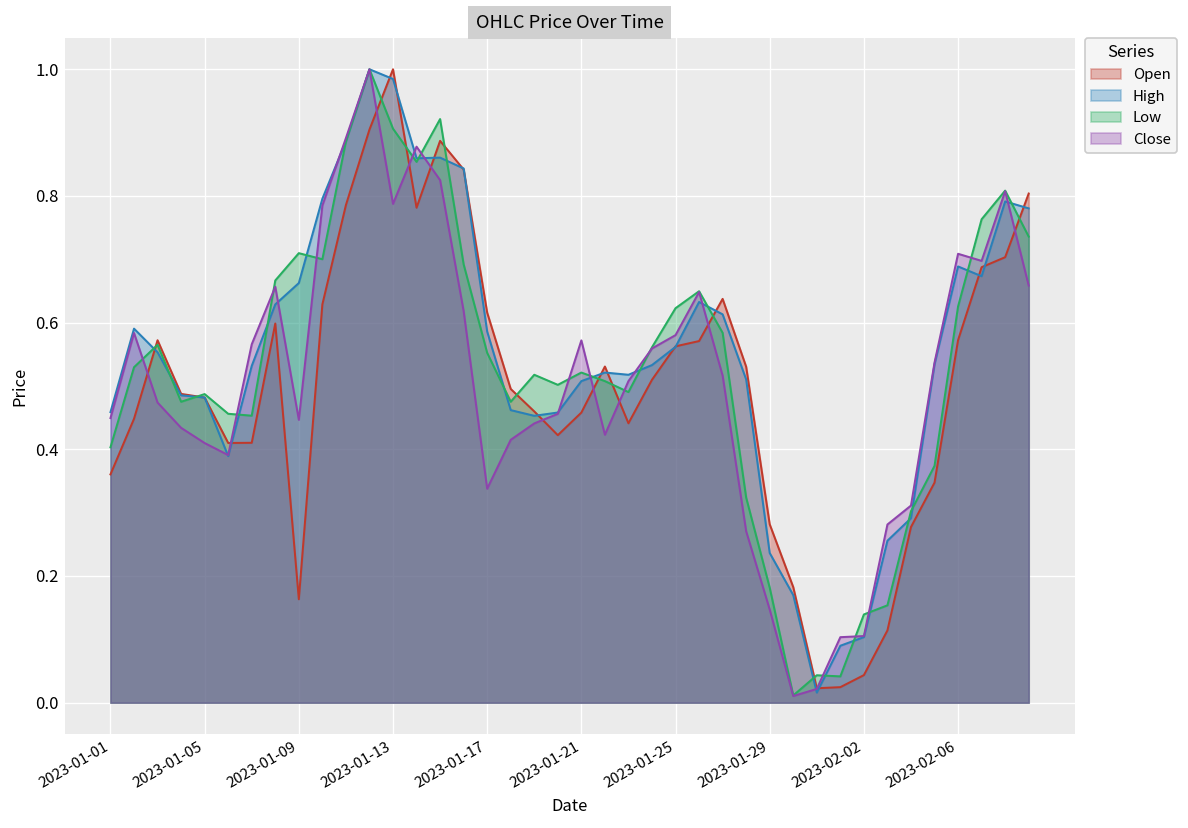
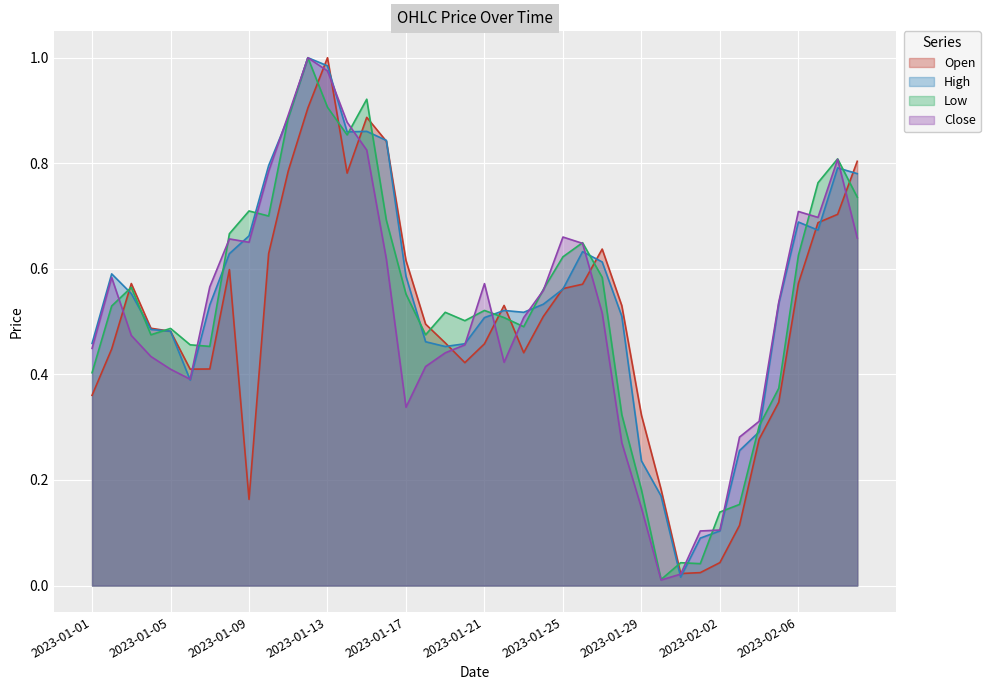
  {
    "Open": {
      "2023-01-01": 0.36,
      "2023-01-09": 0.16,
      "2023-01-13": 1.00,
      "2023-01-17": 0.62,
      "2023-01-21": 0.46,
-     "2023-01-29": 0.28,
+     "2023-01-29": 0.32,
      "2023-02-02": 0.04,
      "2023-02-06": 0.57
    },
    "Close": {
      "2023-01-01": 0.45,
      "2023-01-05": 0.41,
-     "2023-01-09": 0.45,
-     "2023-01-13": 0.79,
+     "2023-01-09": 0.65,
+     "2023-01-13": 0.97,
      "2023-01-17": 0.34,
      "2023-01-21": 0.57,
-     "2023-01-25": 0.58,
+     "2023-01-25": 0.66,
      "2023-01-29": 0.15,
      "2023-02-06": 0.71
    }
  }
